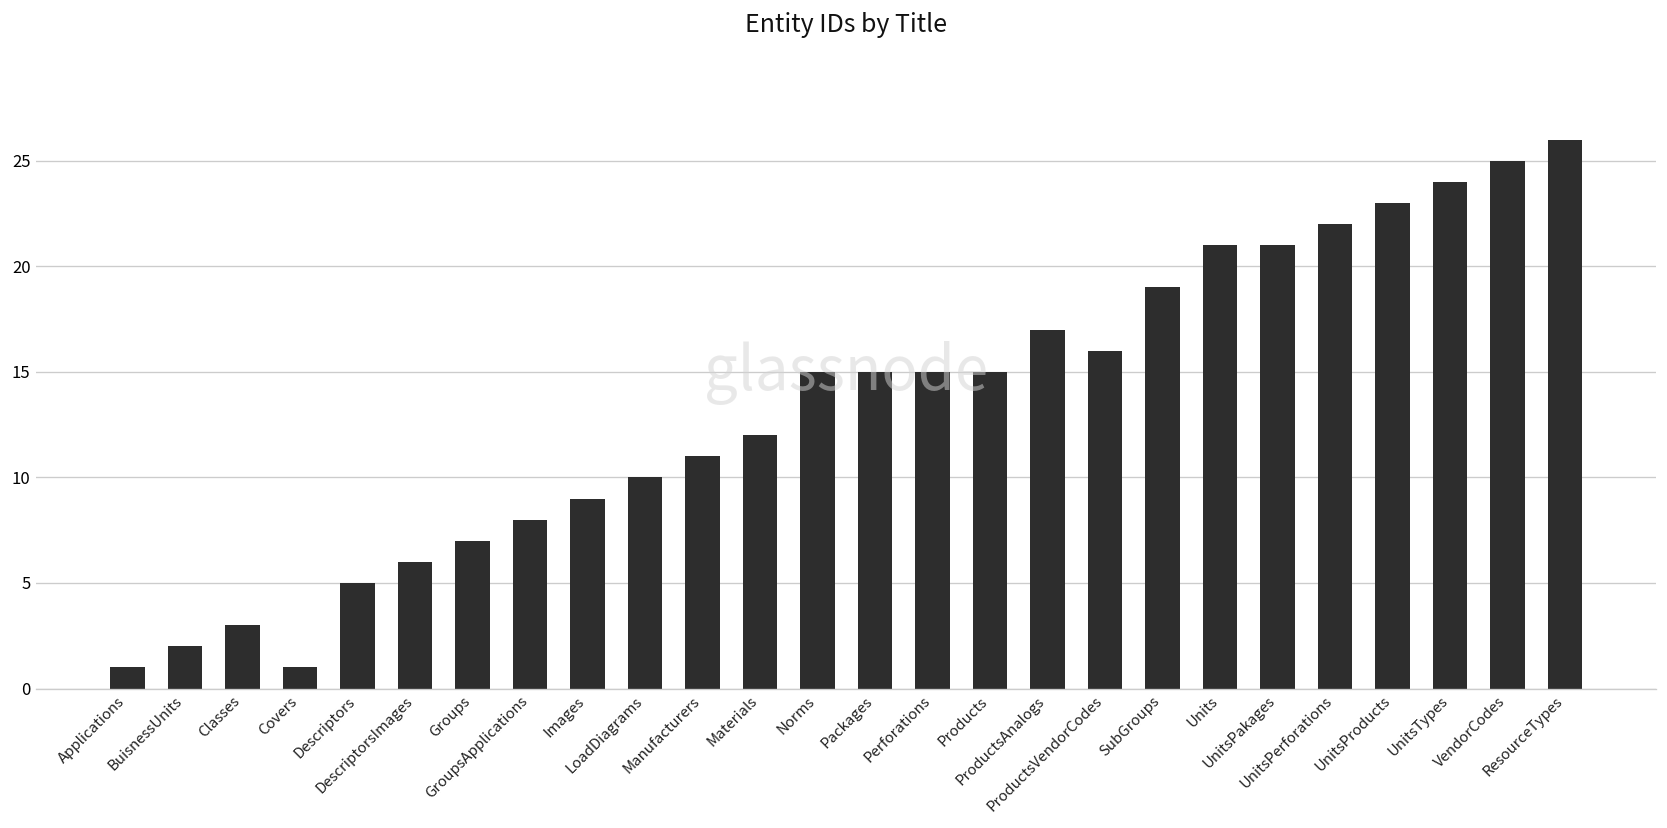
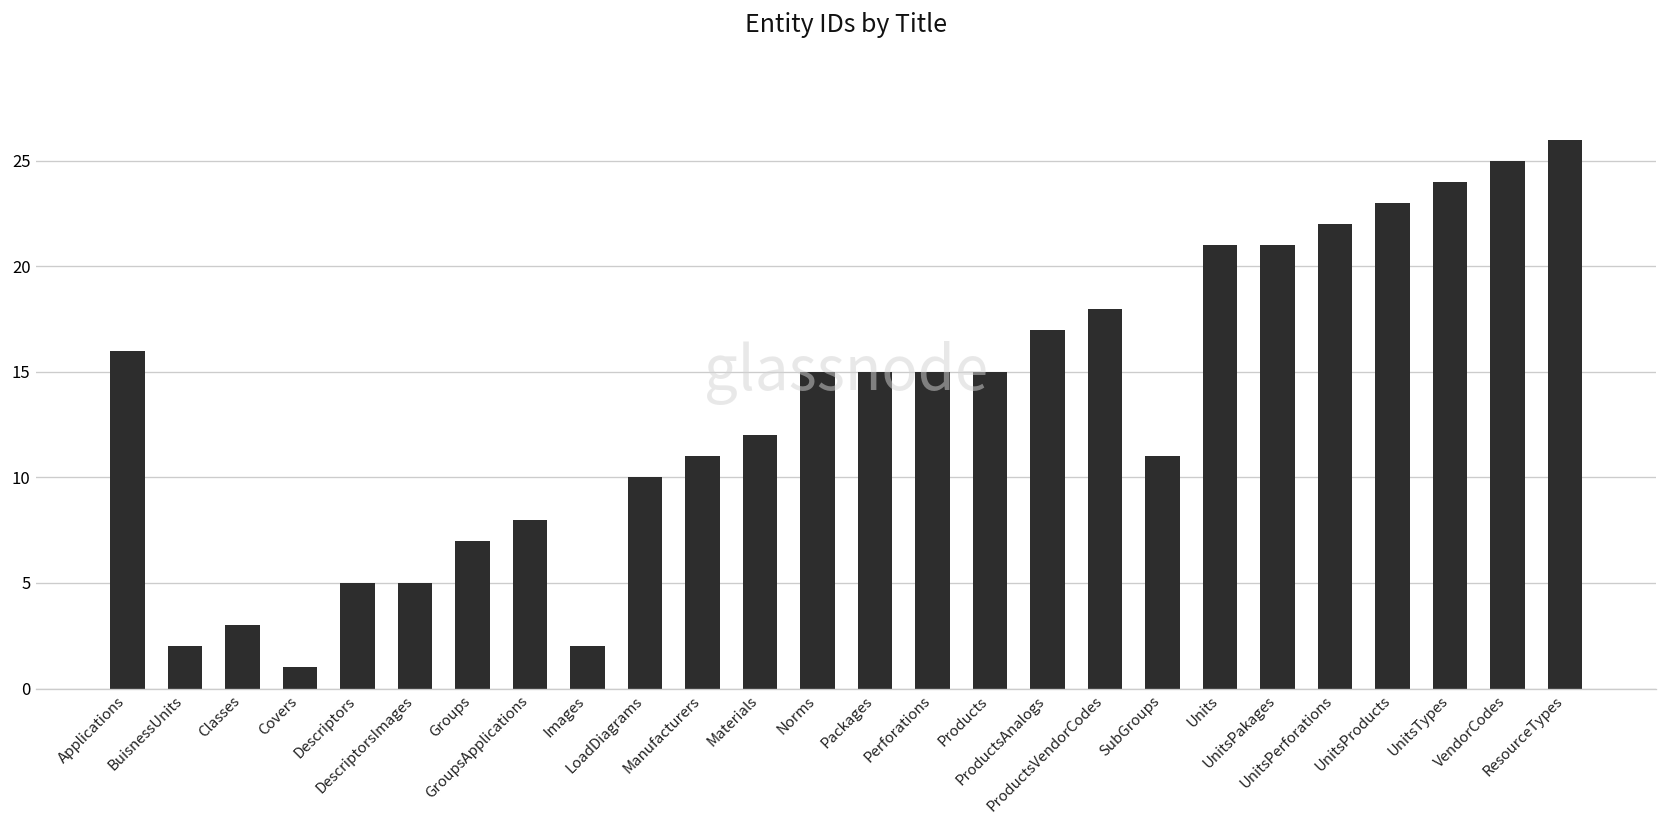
  {
-   "Applications": 1,
+   "Applications": 16,
    "BuisnessUnits": 2,
    "Classes": 3,
    "Covers": 1,
    "Descriptors": 5,
-   "DescriptorsImages": 6,
+   "DescriptorsImages": 5,
    "Groups": 7,
    "GroupsApplications": 8,
-   "Images": 9,
+   "Images": 2,
    "LoadDiagrams": 10,
    "Manufacturers": 11,
    "Materials": 12,
    "Norms": 15,
    "Packages": 15,
    "Perforations": 15,
    "Products": 15,
    "ProductsAnalogs": 17,
-   "ProductsVendorCodes": 16,
-   "SubGroups": 19,
+   "ProductsVendorCodes": 18,
+   "SubGroups": 11,
    "Units": 21,
    "UnitsPakages": 21,
    "UnitsPerforations": 22,
    "UnitsProducts": 23,
    "UnitsTypes": 24,
    "VendorCodes": 25,
    "ResourceTypes": 26
  }
